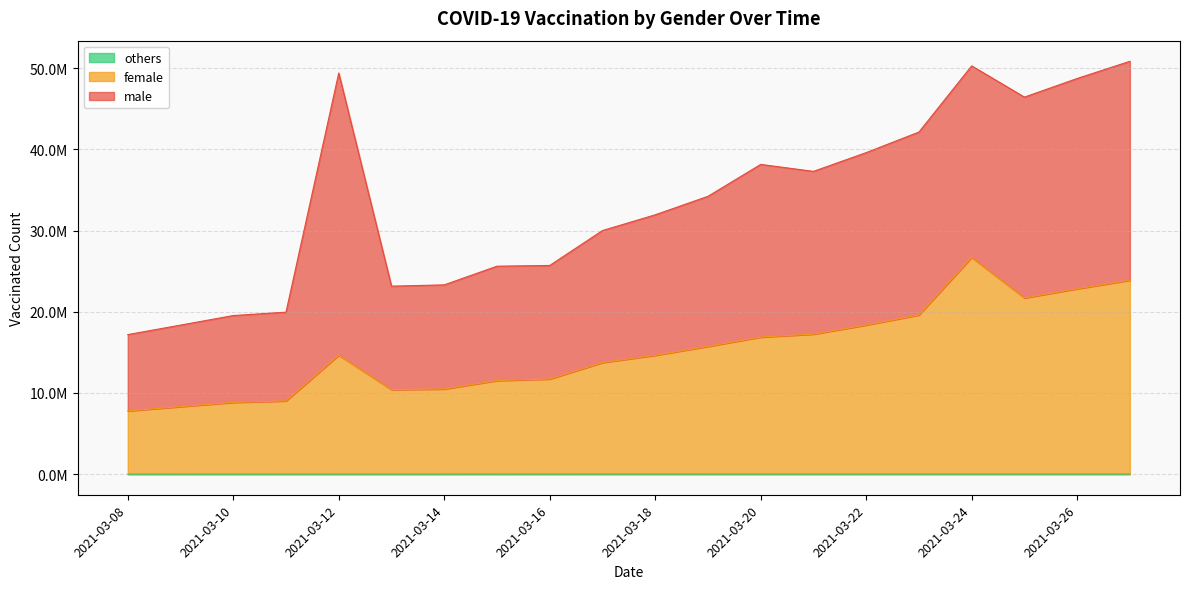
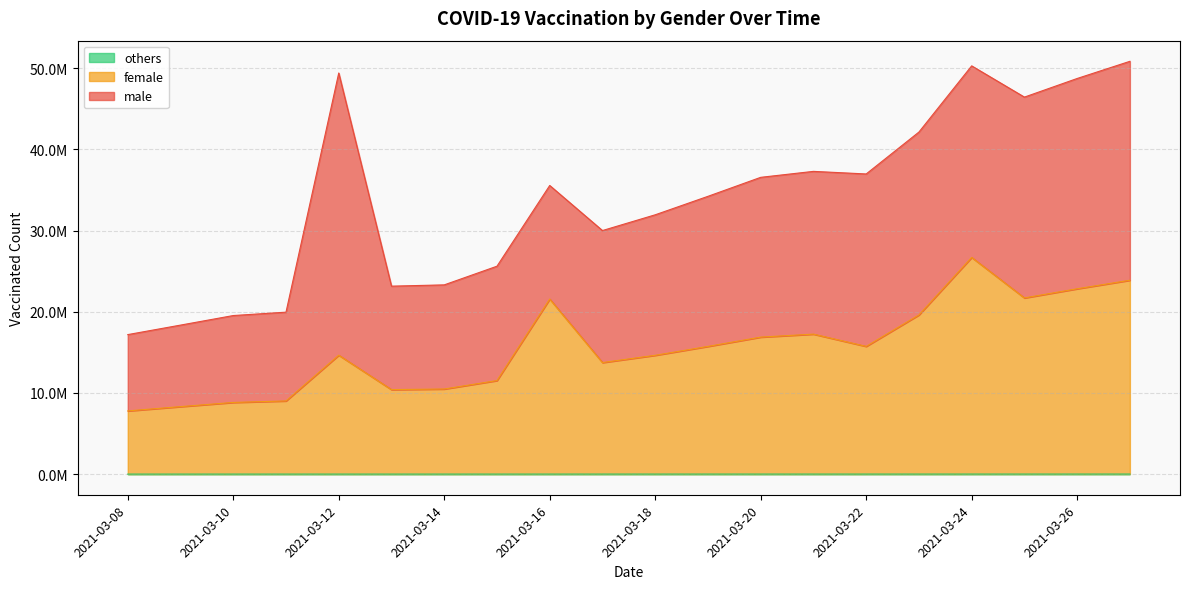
  {
    "others": {
      "2021-03-08": 0,
      "2021-03-10": 0,
      "2021-03-12": 0,
      "2021-03-14": 0,
      "2021-03-16": 0,
      "2021-03-18": 0,
      "2021-03-20": 0,
      "2021-03-22": 0,
      "2021-03-24": 0,
      "2021-03-26": 0
    },
    "female": {
      "2021-03-08": 8000000,
      "2021-03-10": 9000000,
      "2021-03-12": 15000000,
      "2021-03-14": 10000000,
-     "2021-03-16": 12000000,
+     "2021-03-16": 22000000,
      "2021-03-18": 15000000,
      "2021-03-20": 17000000,
-     "2021-03-22": 18000000,
+     "2021-03-22": 16000000,
      "2021-03-24": 27000000,
      "2021-03-26": 23000000
    },
    "male": {
      "2021-03-08": 9000000,
      "2021-03-10": 11000000,
      "2021-03-12": 35000000,
      "2021-03-14": 13000000,
      "2021-03-16": 14000000,
      "2021-03-18": 17000000,
-     "2021-03-20": 21000000,
+     "2021-03-20": 20000000,
      "2021-03-22": 21000000,
      "2021-03-24": 24000000,
      "2021-03-26": 26000000
    }
  }
